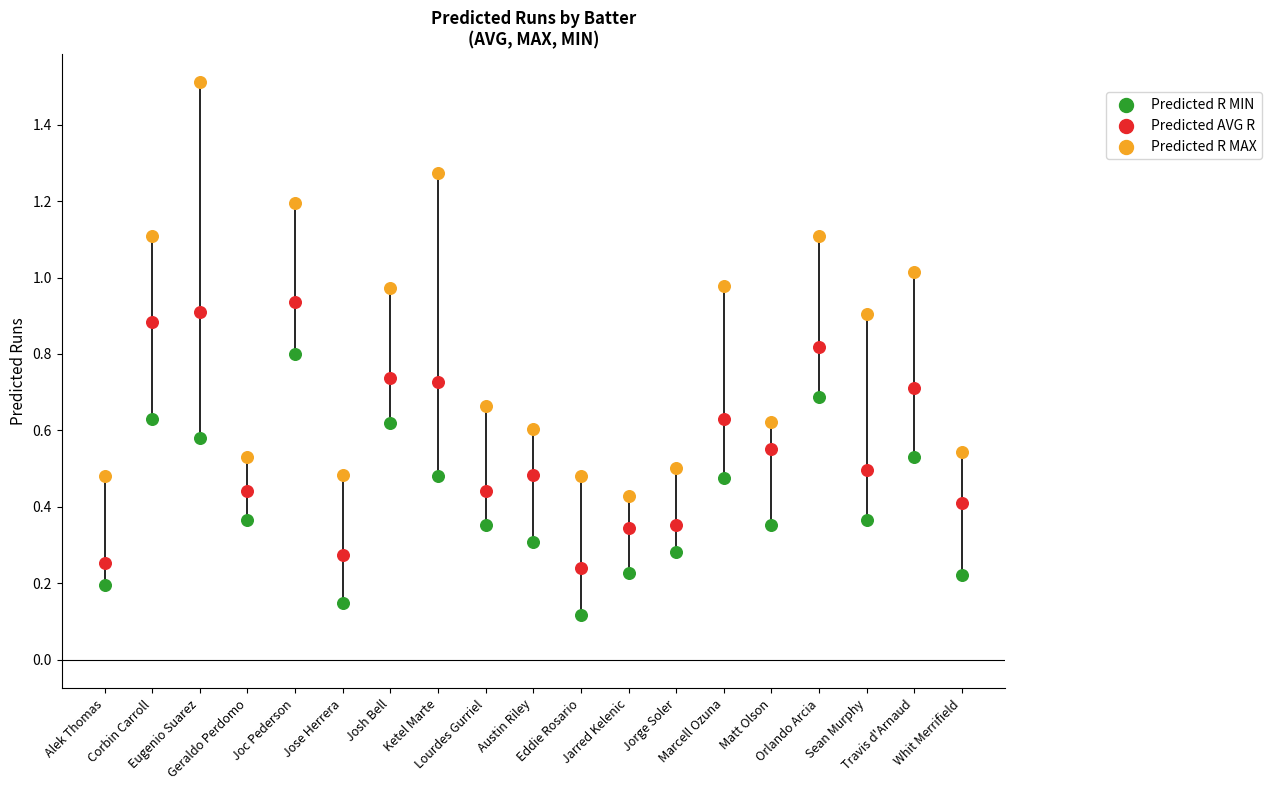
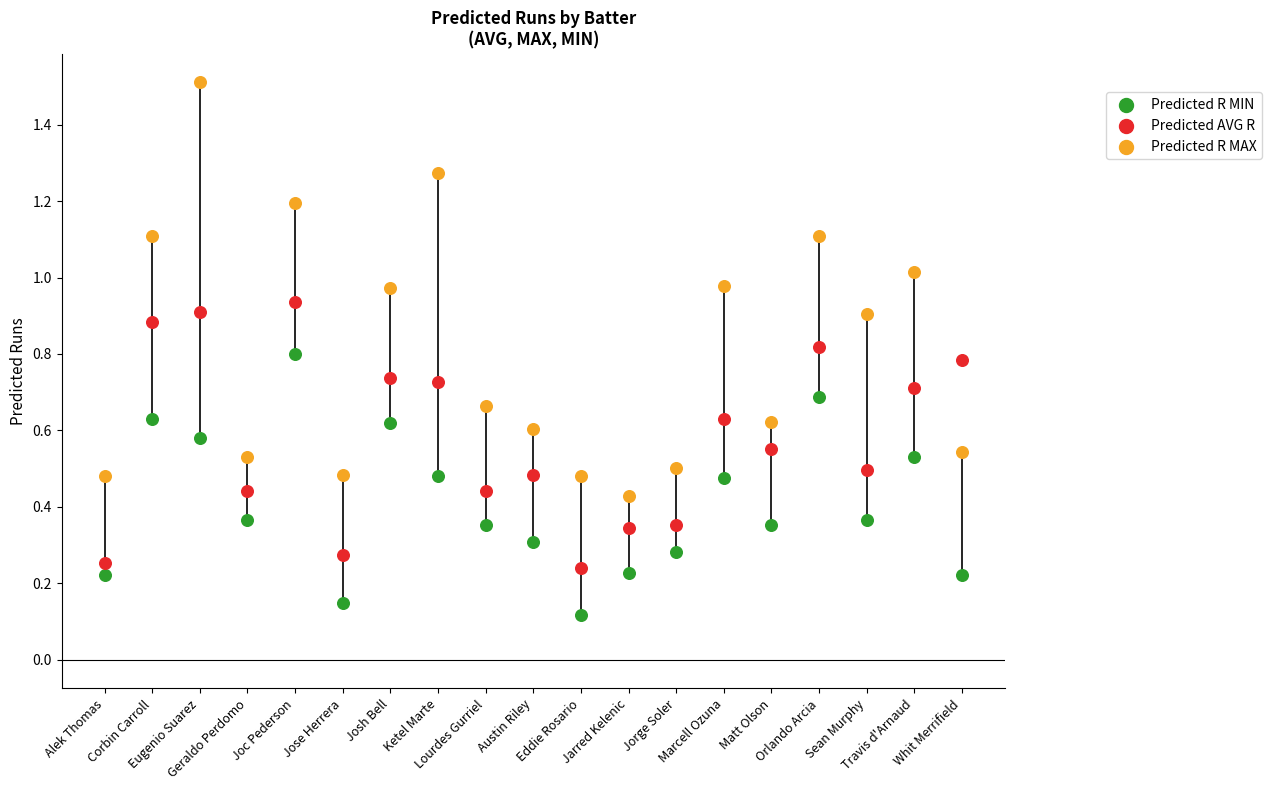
  {
    "Predicted R MIN": {
-     "Alek Thomas": 0.19
+     "Alek Thomas": 0.22
    },
    "Predicted AVG R": {
-     "Whit Merrifield": 0.41
+     "Whit Merrifield": 0.78
    }
  }
